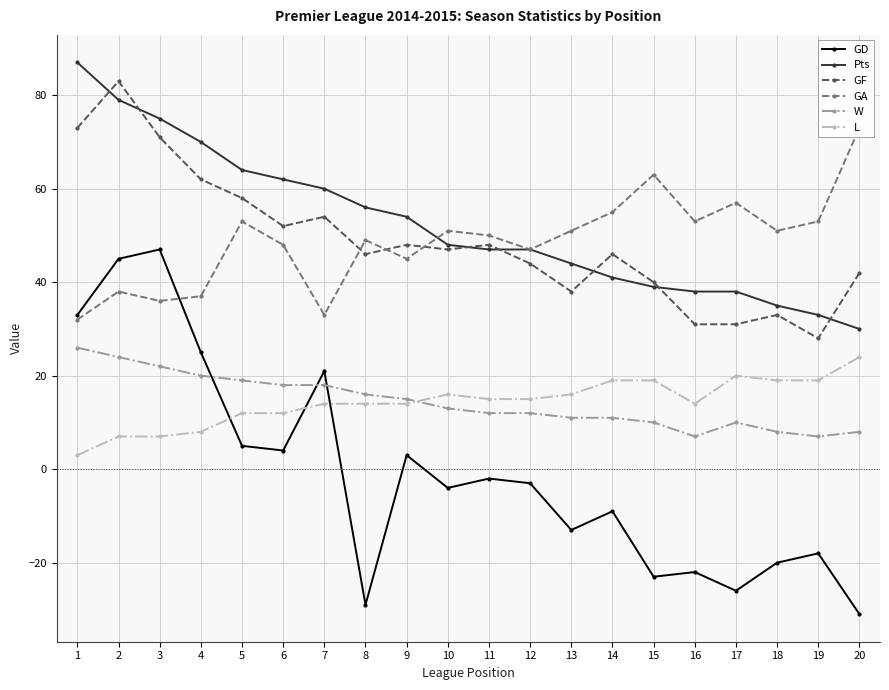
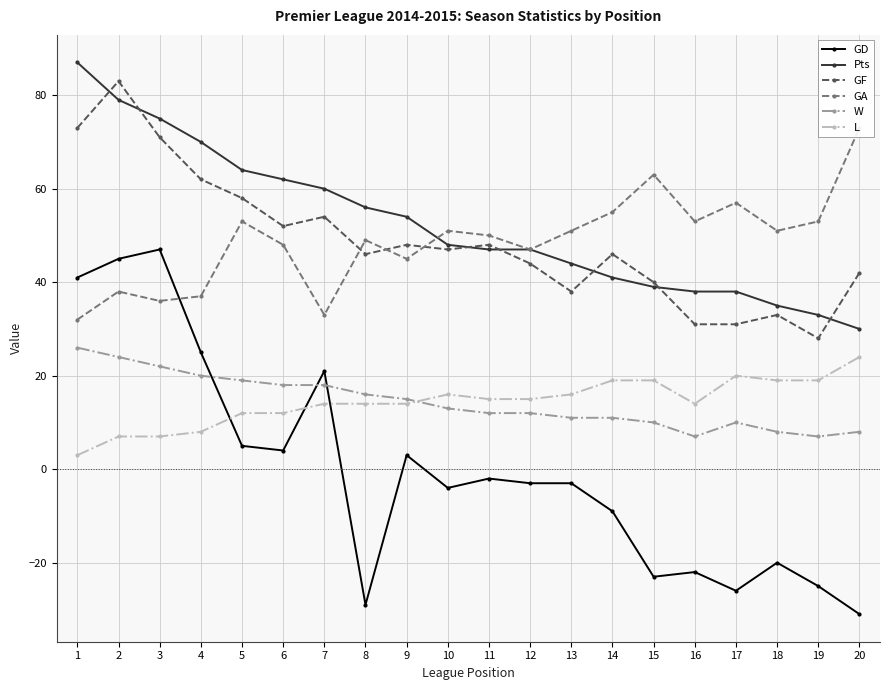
  {
    "GD": {
-     "1": 33,
+     "1": 41,
      "2": 45,
      "3": 47,
      "4": 25,
      "5": 5,
      "6": 4,
      "7": 21,
      "8": -29,
      "9": 3,
      "10": -4,
      "11": -2,
      "12": -3,
-     "13": -13,
+     "13": -3,
      "14": -9,
      "15": -23,
      "16": -22,
      "17": -26,
      "18": -20,
-     "19": -18,
+     "19": -25,
      "20": -31
    }
  }
